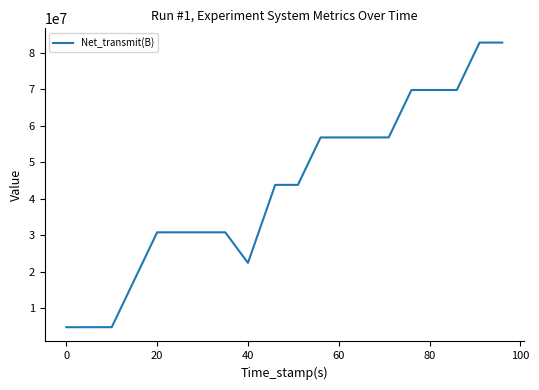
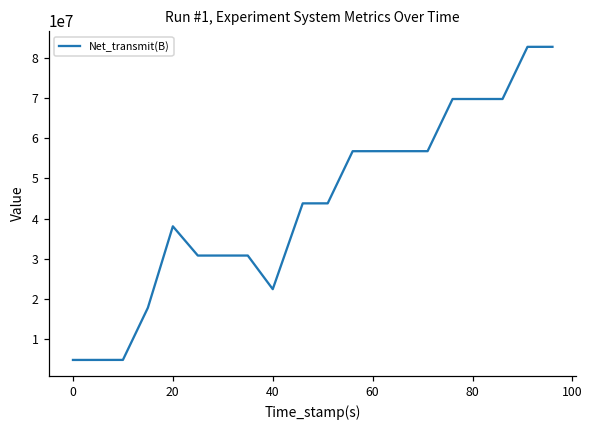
  {
    "0": 5000000,
-   "20": 31000000,
+   "20": 38000000,
    "40": 22000000
  }
